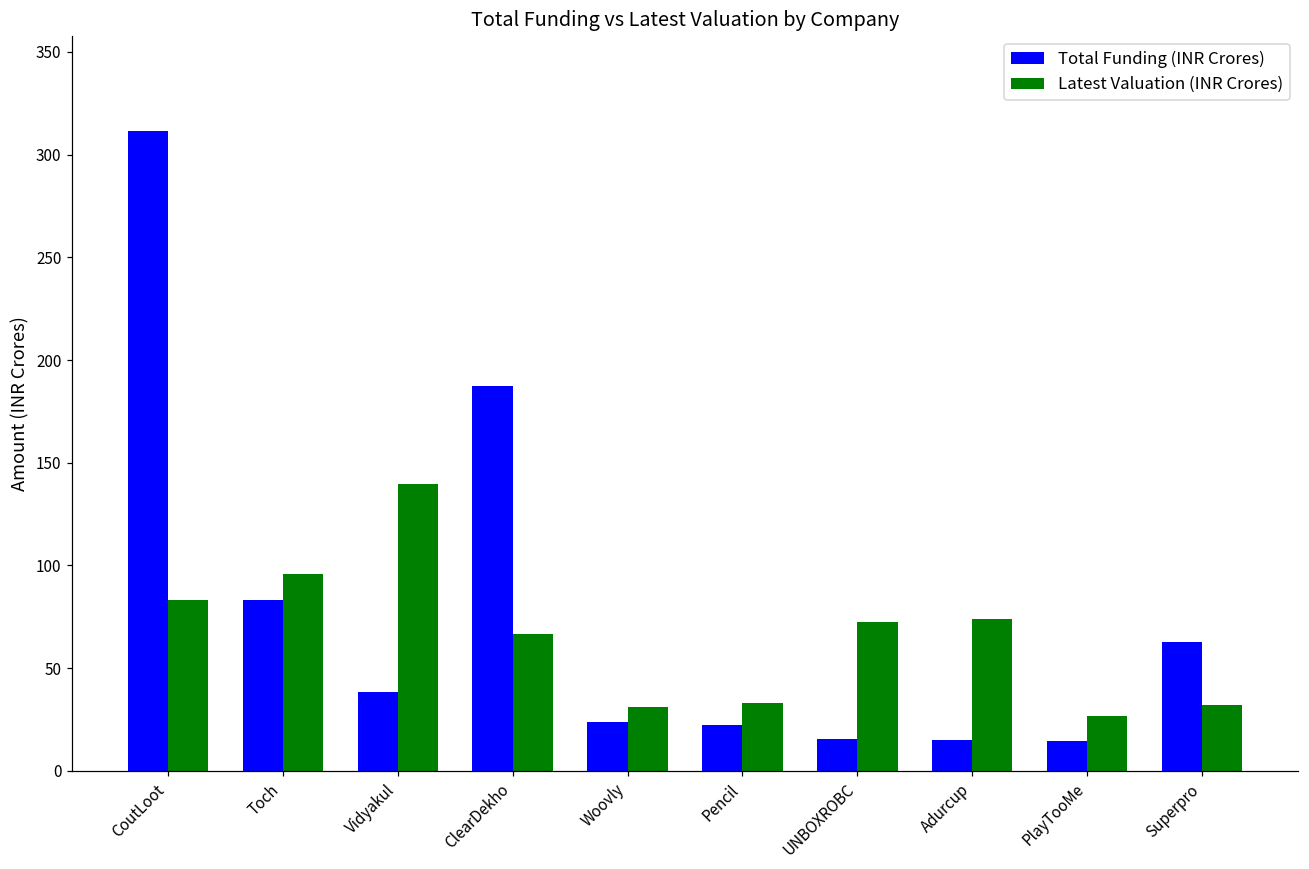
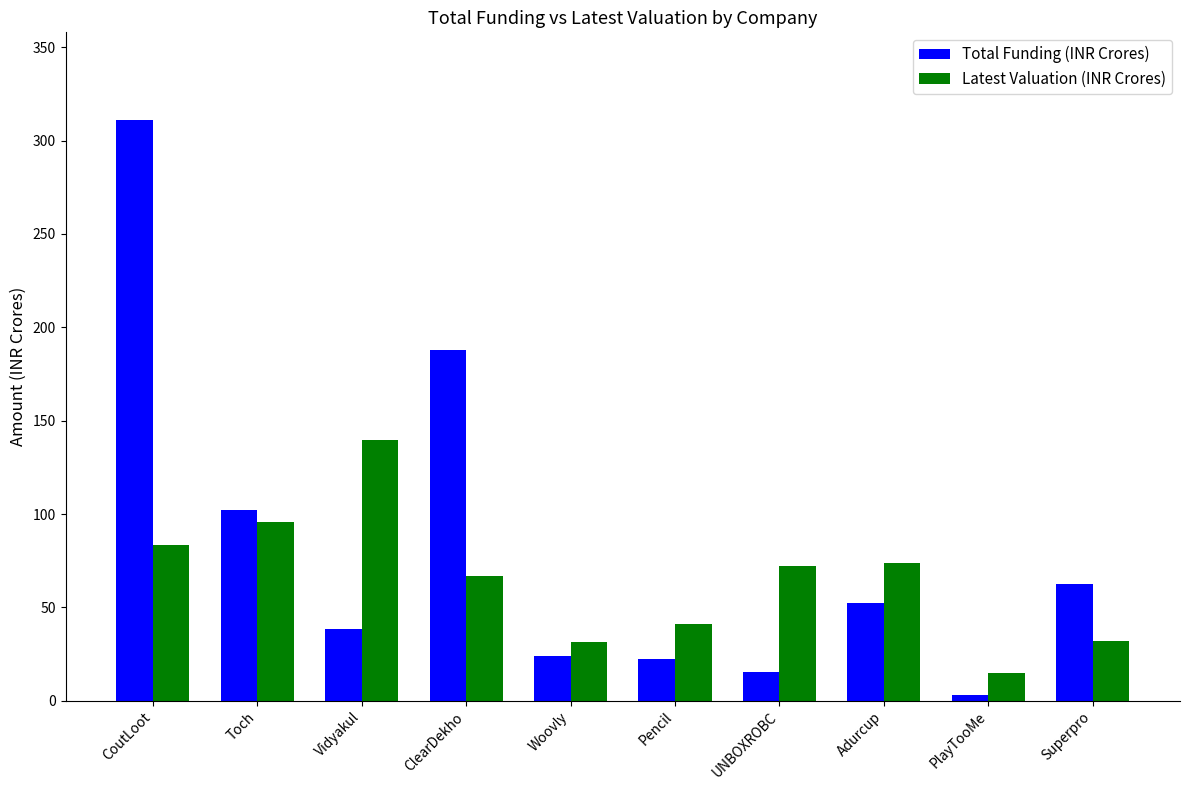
  {
    "Total Funding (INR Crores)": {
      "CoutLoot": 311,
-     "Toch": 83,
+     "Toch": 102,
      "Vidyakul": 38,
      "ClearDekho": 188,
      "Woovly": 24,
      "Pencil": 22,
      "UNBOXROBC": 15,
-     "Adurcup": 15,
-     "PlayTooMe": 15,
+     "Adurcup": 52,
+     "PlayTooMe": 3,
      "Superpro": 63
    },
    "Latest Valuation (INR Crores)": {
      "CoutLoot": 83,
      "Toch": 96,
      "Vidyakul": 139,
      "ClearDekho": 67,
      "Woovly": 31,
-     "Pencil": 33,
+     "Pencil": 41,
      "UNBOXROBC": 72,
      "Adurcup": 74,
-     "PlayTooMe": 27,
+     "PlayTooMe": 15,
      "Superpro": 32
    }
  }
